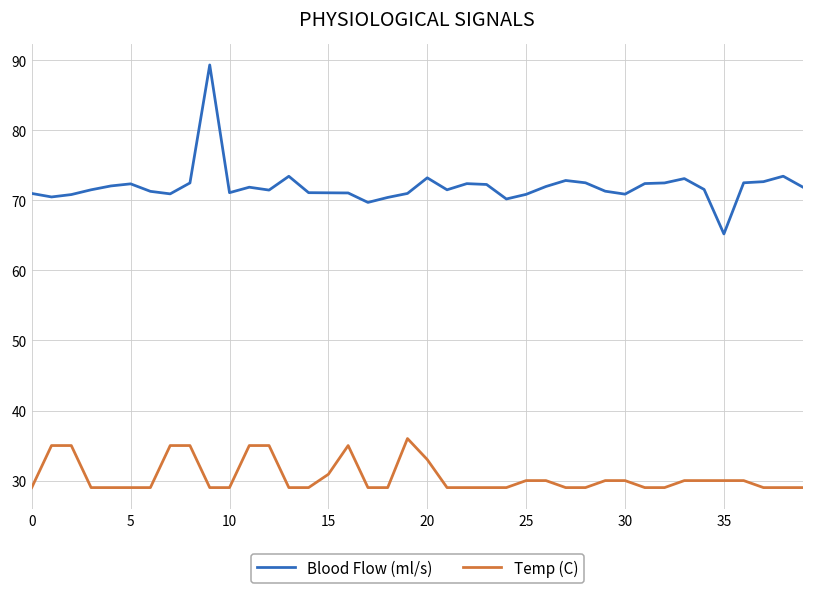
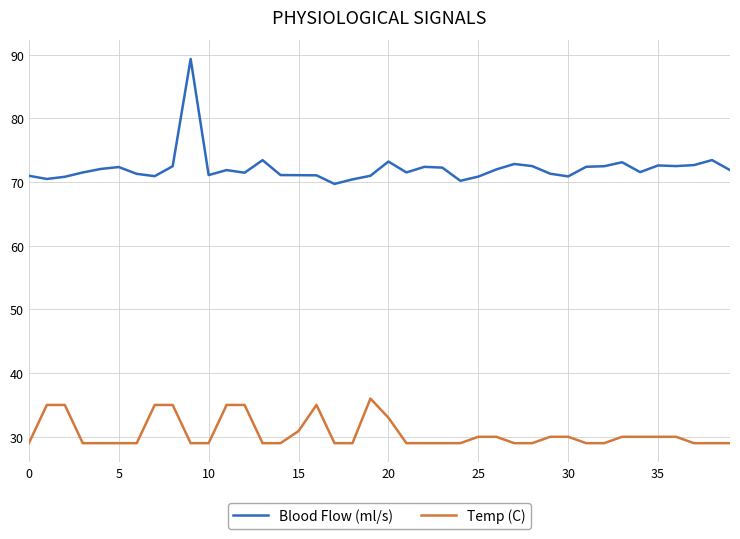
  {
    "Blood Flow (ml/s)": {
      "0": 71,
      "5": 72,
      "10": 71,
      "15": 71,
      "20": 73,
      "25": 71,
      "30": 71,
-     "35": 65
+     "35": 73
    },
    "Temp (C)": {
      "0": 29,
      "5": 29,
      "10": 29,
      "15": 31,
      "20": 33,
      "25": 30,
      "30": 30,
      "35": 30
    }
  }
